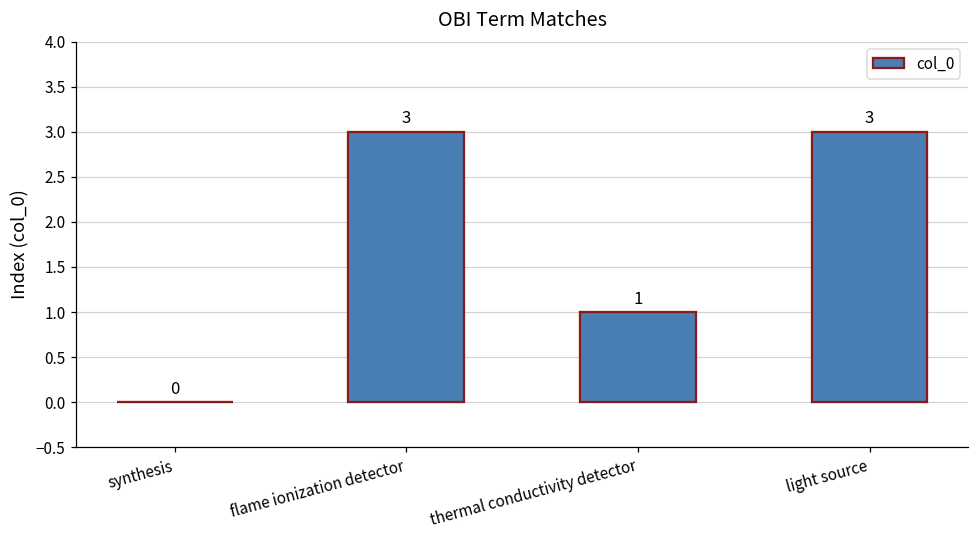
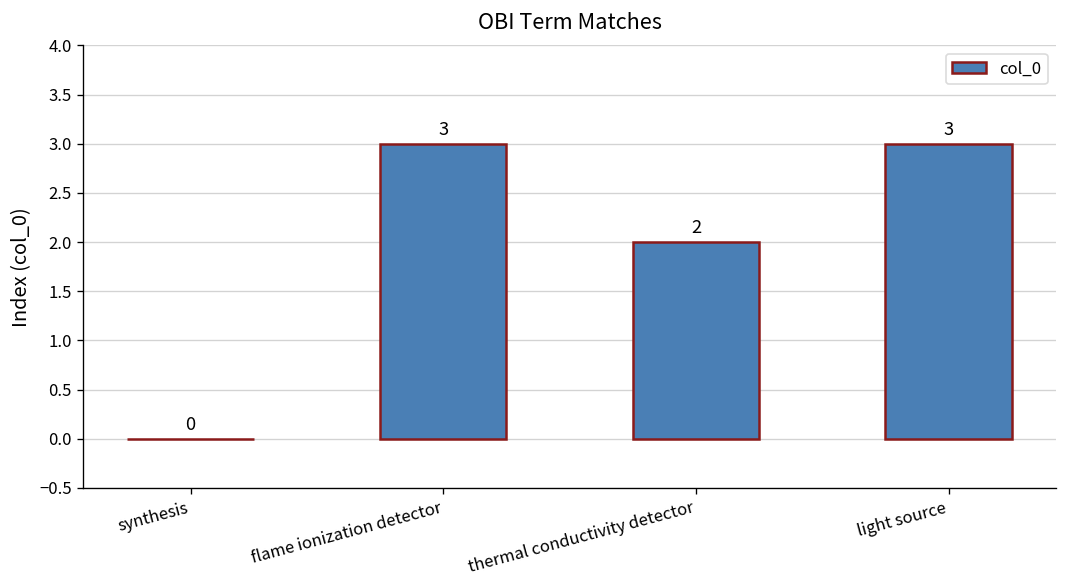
  {
    "synthesis": 0,
    "flame ionization detector": 3,
-   "thermal conductivity detector": 1,
+   "thermal conductivity detector": 2,
    "light source": 3
  }
